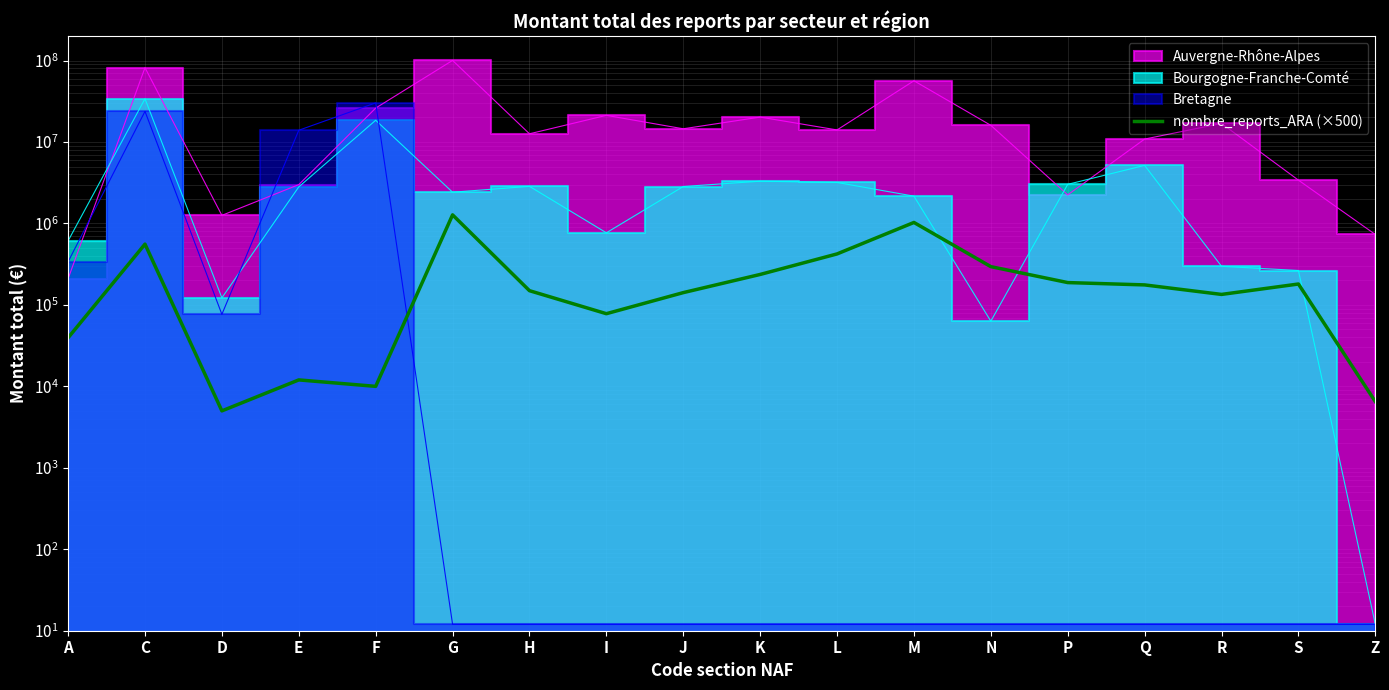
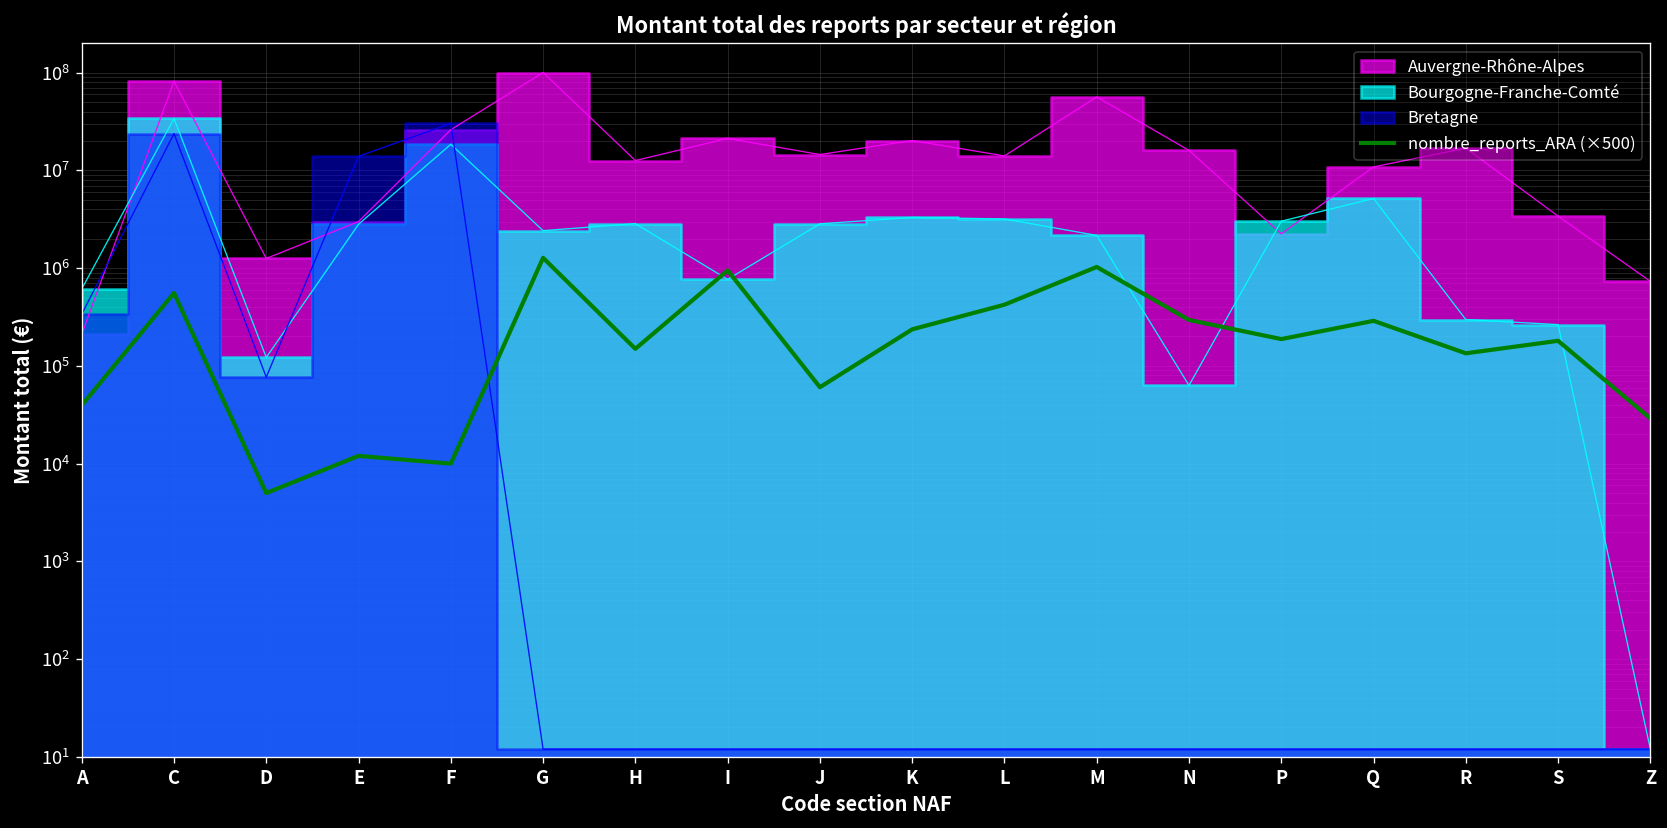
  {
    "nombre_reports_ARA (×500)": {
      "A": 40000,
      "C": 600000,
      "D": 5000,
      "E": 12000,
      "F": 10000,
      "G": 1300000,
      "H": 150000,
-     "I": 80000,
-     "J": 140000,
+     "I": 900000,
+     "J": 60000,
      "K": 240000,
      "L": 400000,
      "M": 1000000,
      "N": 300000,
      "P": 190000,
-     "Q": 180000,
+     "Q": 290000,
      "R": 130000,
      "S": 180000,
-     "Z": 7000
+     "Z": 29000
    }
  }
